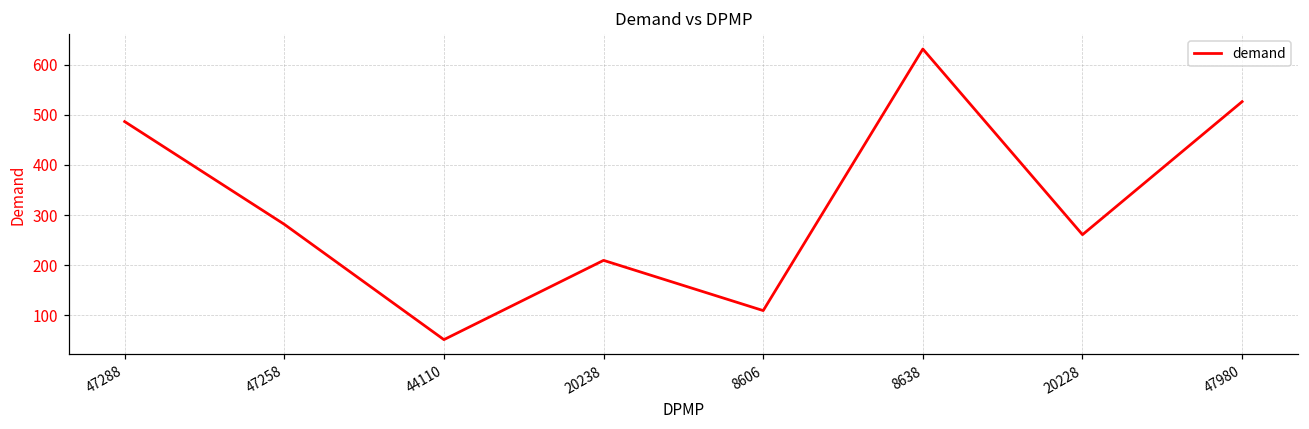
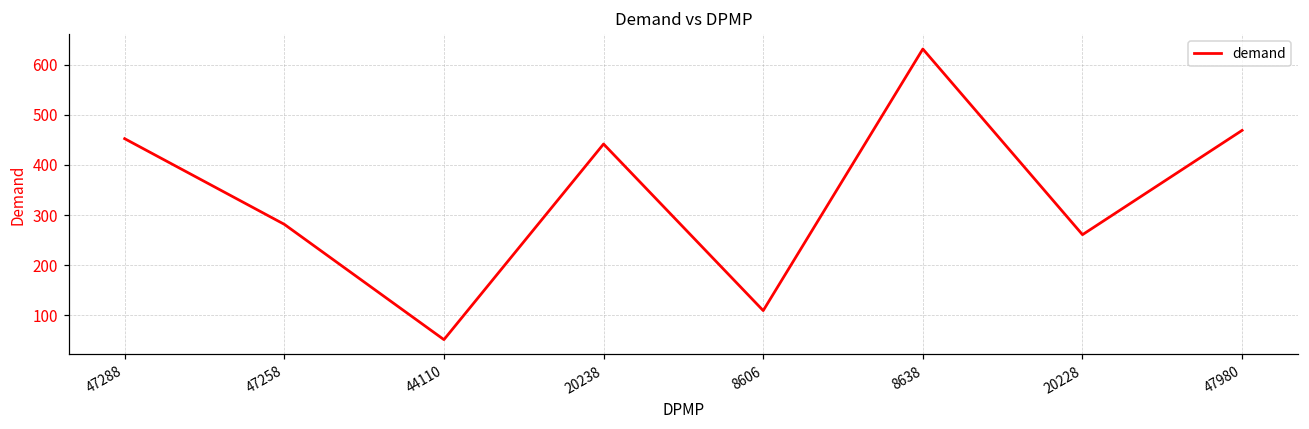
  {
-   "47288": 490,
+   "47288": 450,
    "47258": 280,
    "44110": 50,
-   "20238": 210,
+   "20238": 440,
    "8606": 110,
    "8638": 630,
    "20228": 260,
-   "47980": 530
+   "47980": 470
  }
